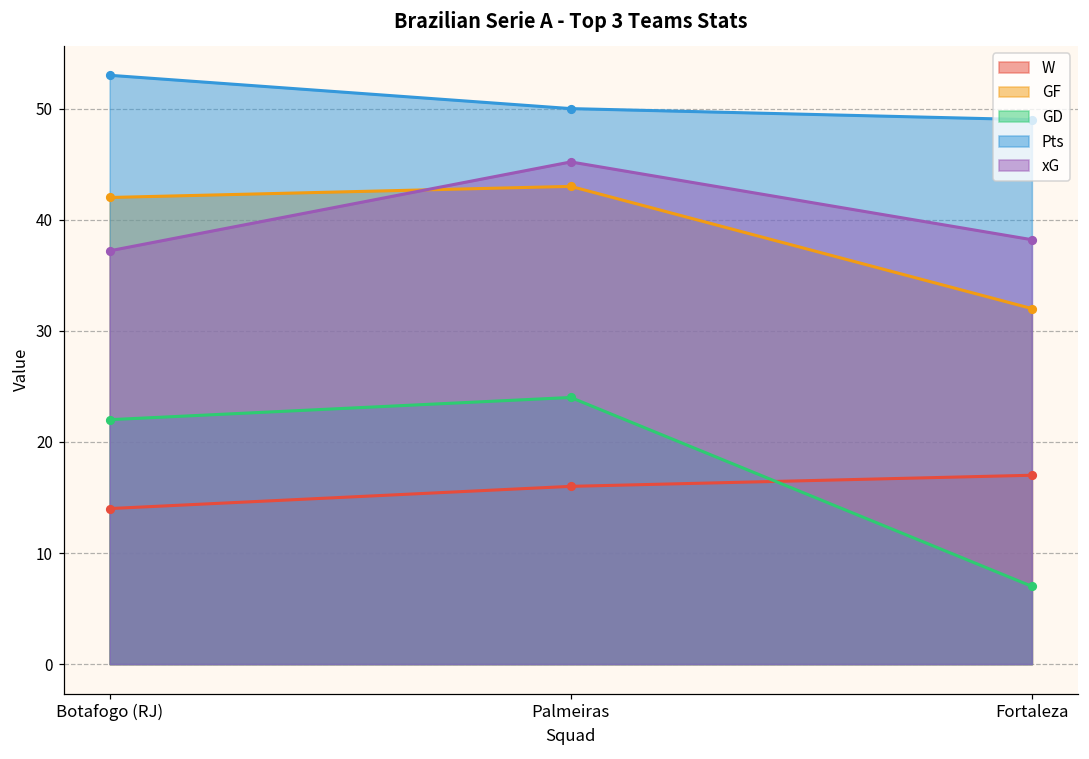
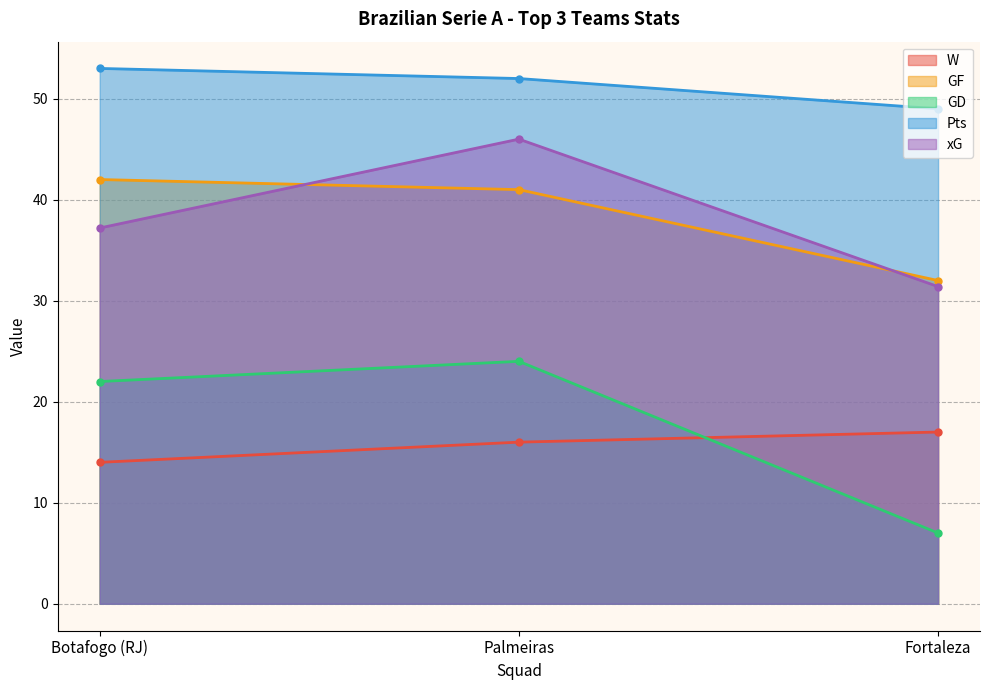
  {
    "W": {
      "Botafogo (RJ)": 14.0,
      "Palmeiras": 16.0,
      "Fortaleza": 17.0
    },
    "GF": {
      "Botafogo (RJ)": 42,
-     "Palmeiras": 43,
+     "Palmeiras": 41,
      "Fortaleza": 32
    },
    "GD": {
      "Botafogo (RJ)": 22.0,
      "Palmeiras": 24.0,
      "Fortaleza": 7.0
    },
    "Pts": {
      "Botafogo (RJ)": 53,
-     "Palmeiras": 50
+     "Palmeiras": 52
    },
    "xG": {
      "Botafogo (RJ)": 37.2,
-     "Palmeiras": 45.2,
-     "Fortaleza": 38.2
+     "Palmeiras": 46.0,
+     "Fortaleza": 31.4
    }
  }
